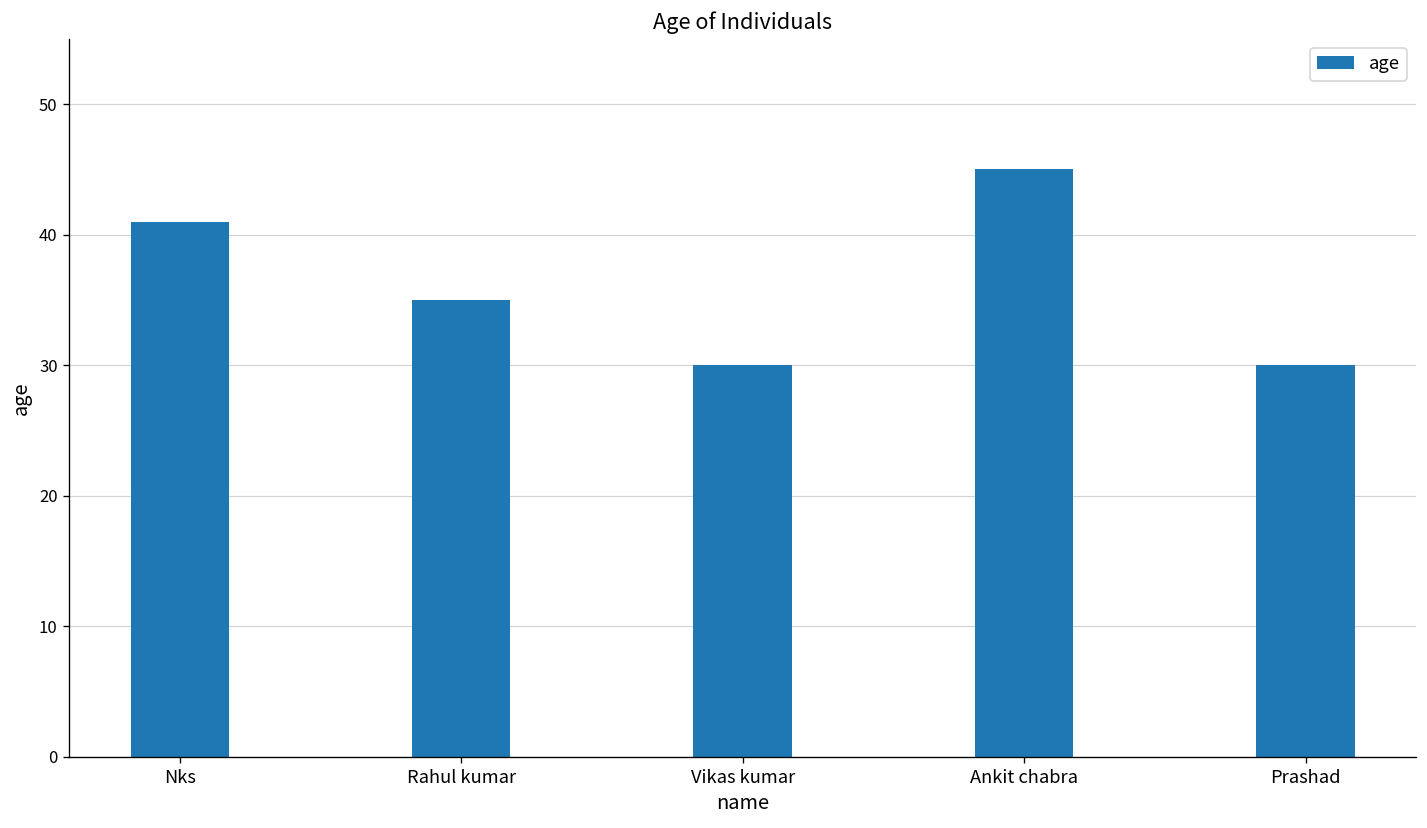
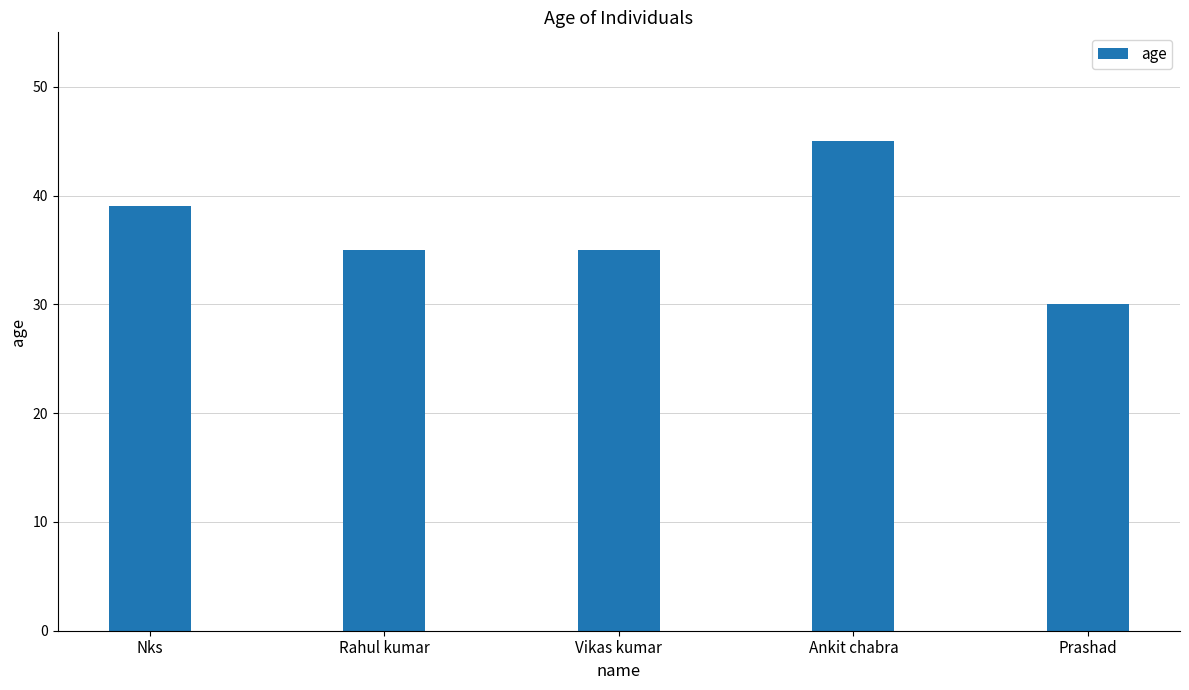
  {
-   "Nks": 41,
+   "Nks": 39,
    "Rahul kumar": 35,
-   "Vikas kumar": 30,
+   "Vikas kumar": 35,
    "Ankit chabra": 45,
    "Prashad": 30
  }
